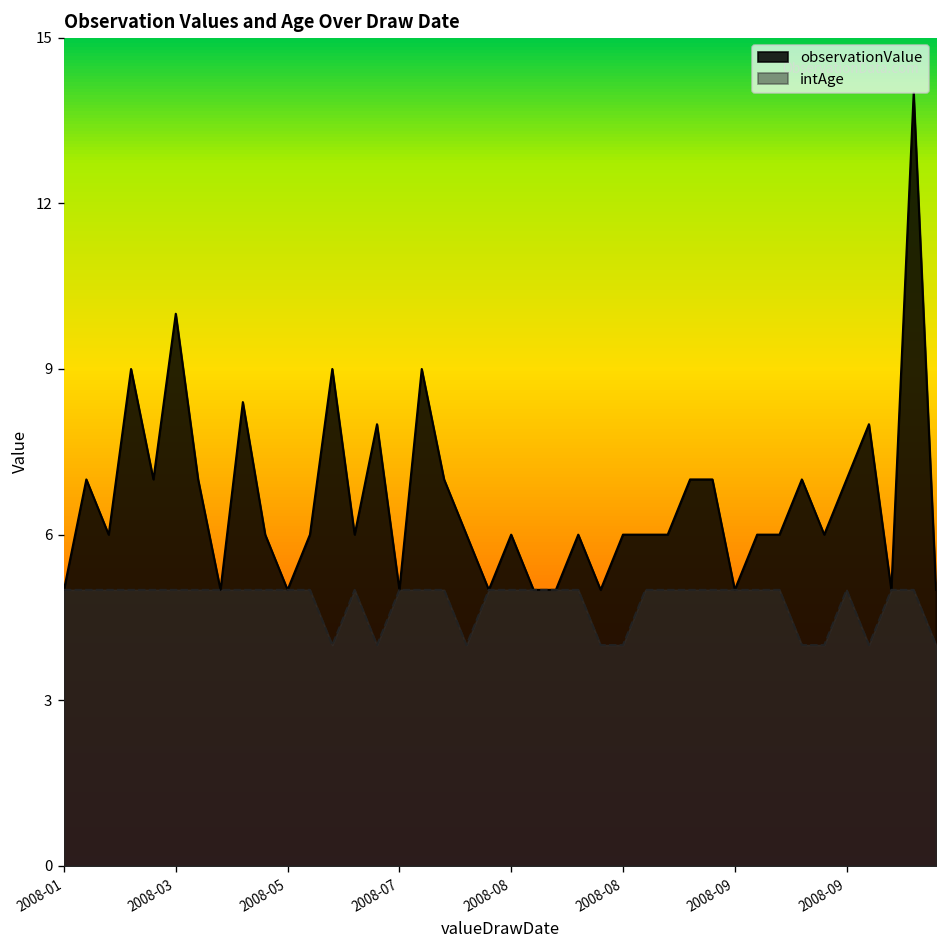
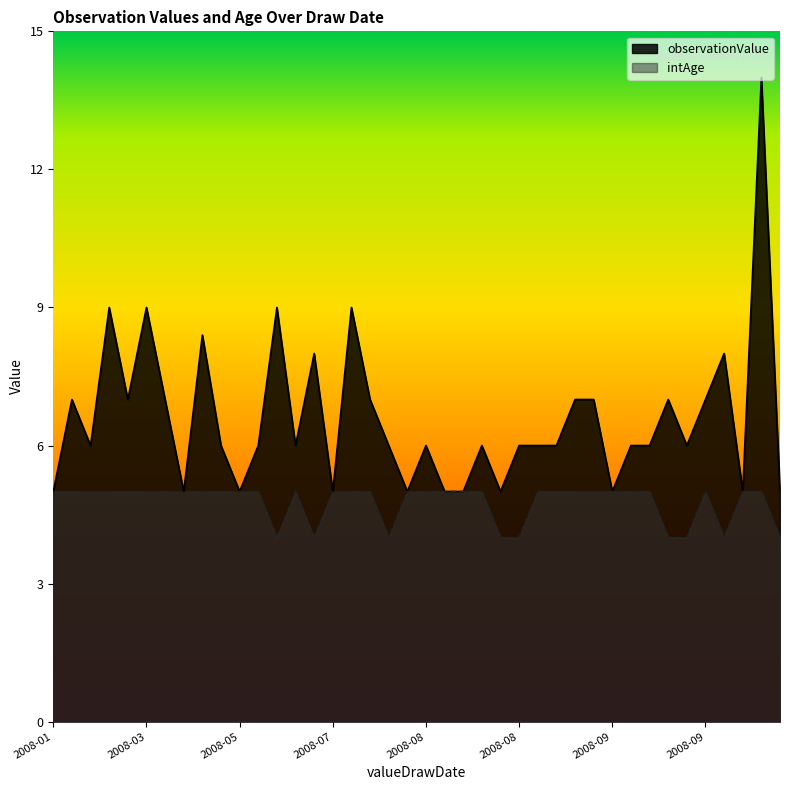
  {
    "observationValue": {
-     "2008-03": 10
+     "2008-03": 9
    },
    "intAge": {
      "2008-03": 5
    }
  }
